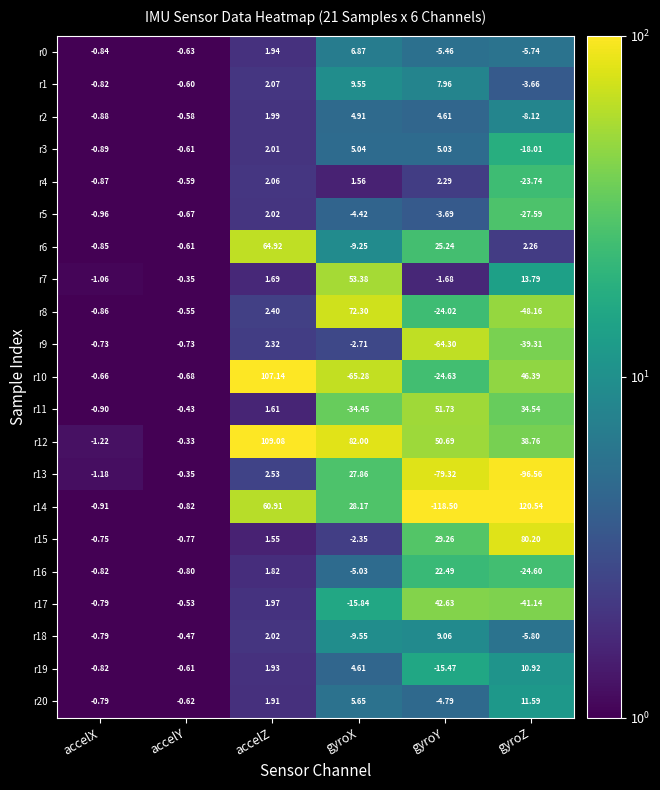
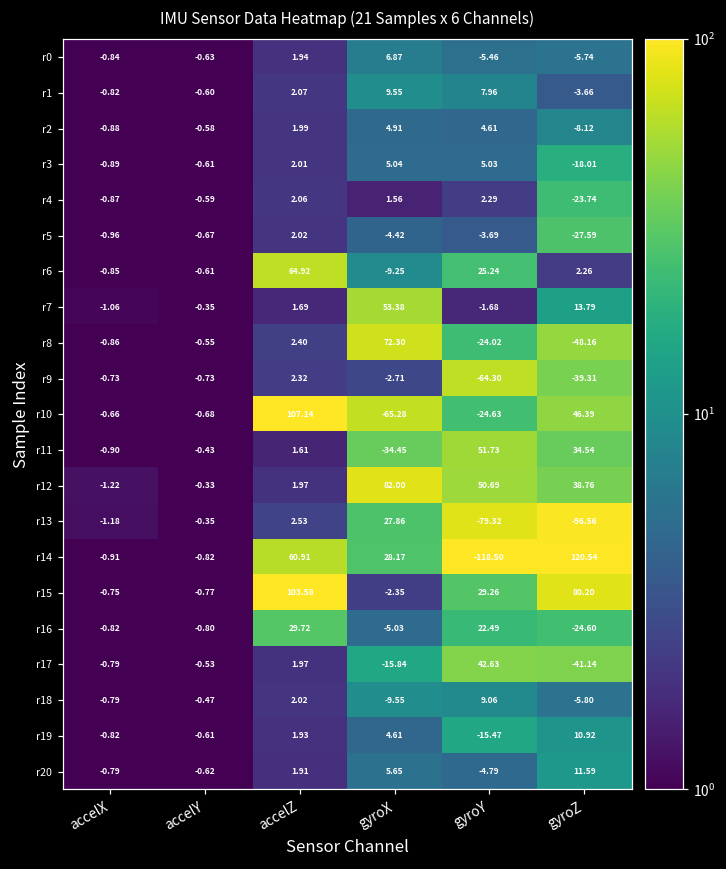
  {
    "r0": {
      "accelX": -0.84,
      "accelY": -0.63,
      "accelZ": 1.94,
      "gyroX": 6.87,
      "gyroY": -5.46,
      "gyroZ": -5.74
    },
    "r1": {
      "accelX": -0.82,
      "accelY": -0.60,
      "accelZ": 2.07,
      "gyroX": 9.55,
      "gyroY": 7.96,
      "gyroZ": -3.66
    },
    "r2": {
      "accelX": -0.88,
      "accelY": -0.58,
      "accelZ": 1.99,
      "gyroX": 4.91,
      "gyroY": 4.61,
      "gyroZ": -8.12
    },
    "r3": {
      "accelX": -0.89,
      "accelY": -0.61,
      "accelZ": 2.01,
      "gyroX": 5.04,
      "gyroY": 5.03,
      "gyroZ": -18.01
    },
    "r4": {
      "accelX": -0.87,
      "accelY": -0.59,
      "accelZ": 2.06,
      "gyroX": 1.56,
      "gyroY": 2.29,
      "gyroZ": -23.74
    },
    "r5": {
      "accelX": -0.96,
      "accelY": -0.67,
      "accelZ": 2.02,
      "gyroX": -4.42,
      "gyroY": -3.69,
      "gyroZ": -27.59
    },
    "r6": {
      "accelX": -0.85,
      "accelY": -0.61,
      "accelZ": 64.92,
      "gyroX": -9.25,
      "gyroY": 25.24,
      "gyroZ": 2.26
    },
    "r7": {
      "accelX": -1.06,
      "accelY": -0.35,
      "accelZ": 1.69,
      "gyroX": 53.38,
      "gyroY": -1.68,
      "gyroZ": 13.79
    },
    "r8": {
      "accelX": -0.86,
      "accelY": -0.55,
      "accelZ": 2.40,
      "gyroX": 72.30,
      "gyroY": -24.02,
      "gyroZ": -48.16
    },
    "r9": {
      "accelX": -0.73,
      "accelY": -0.73,
      "accelZ": 2.32,
      "gyroX": -2.71,
      "gyroY": -64.30,
      "gyroZ": -39.31
    },
    "r10": {
      "accelX": -0.66,
      "accelY": -0.68,
      "accelZ": 107.14,
      "gyroX": -65.28,
      "gyroY": -24.63,
      "gyroZ": 46.39
    },
    "r11": {
      "accelX": -0.90,
      "accelY": -0.43,
      "accelZ": 1.61,
      "gyroX": -34.45,
      "gyroY": 51.73,
      "gyroZ": 34.54
    },
    "r12": {
      "accelX": -1.22,
      "accelY": -0.33,
-     "accelZ": 109.08,
+     "accelZ": 1.97,
      "gyroX": 82.00,
      "gyroY": 50.69,
      "gyroZ": 38.76
    },
    "r13": {
      "accelX": -1.18,
      "accelY": -0.35,
      "accelZ": 2.53,
      "gyroX": 27.86,
      "gyroY": -79.32,
      "gyroZ": -96.56
    },
    "r14": {
      "accelX": -0.91,
      "accelY": -0.82,
      "accelZ": 60.91,
      "gyroX": 28.17,
      "gyroY": -118.50,
      "gyroZ": 120.54
    },
    "r15": {
      "accelX": -0.75,
      "accelY": -0.77,
-     "accelZ": 1.55,
+     "accelZ": 103.58,
      "gyroX": -2.35,
      "gyroY": 29.26,
      "gyroZ": 80.20
    },
    "r16": {
      "accelX": -0.82,
      "accelY": -0.80,
-     "accelZ": 1.82,
+     "accelZ": 29.72,
      "gyroX": -5.03,
      "gyroY": 22.49,
      "gyroZ": -24.60
    },
    "r17": {
      "accelX": -0.79,
      "accelY": -0.53,
      "accelZ": 1.97,
      "gyroX": -15.84,
      "gyroY": 42.63,
      "gyroZ": -41.14
    },
    "r18": {
      "accelX": -0.79,
      "accelY": -0.47,
      "accelZ": 2.02,
      "gyroX": -9.55,
      "gyroY": 9.06,
      "gyroZ": -5.80
    },
    "r19": {
      "accelX": -0.82,
      "accelY": -0.61,
      "accelZ": 1.93,
      "gyroX": 4.61,
      "gyroY": -15.47,
      "gyroZ": 10.92
    },
    "r20": {
      "accelX": -0.79,
      "accelY": -0.62,
      "accelZ": 1.91,
      "gyroX": 5.65,
      "gyroY": -4.79,
      "gyroZ": 11.59
    }
  }
